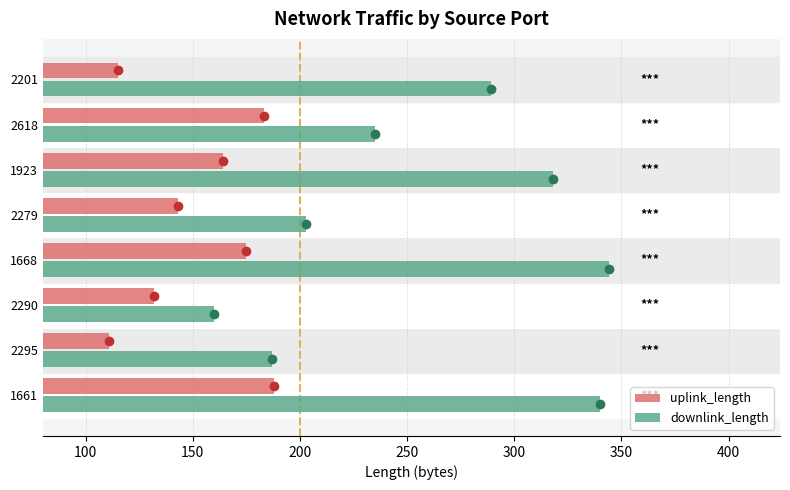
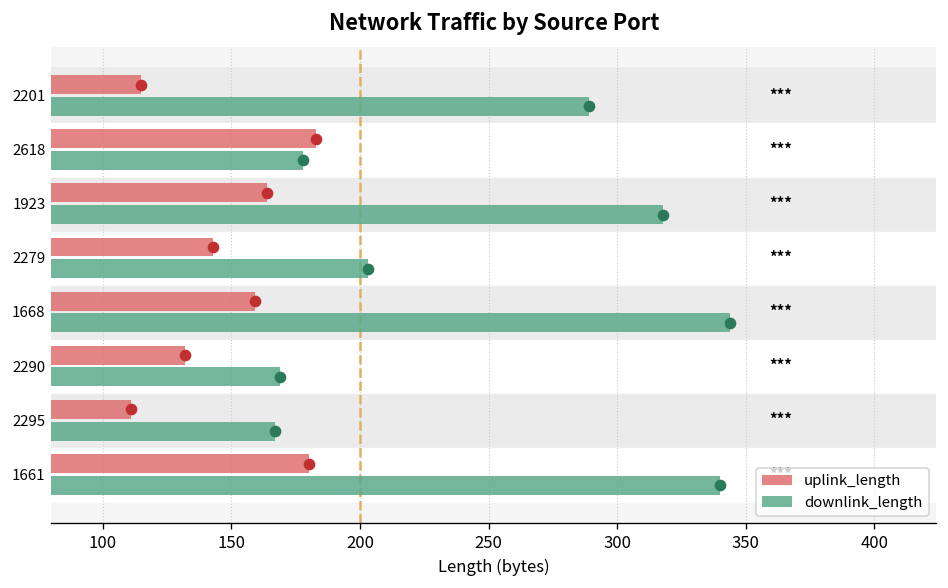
  {
    "uplink_length": {
      "2201": 115,
      "2618": 183,
      "1923": 164,
      "2279": 143,
-     "1668": 175,
+     "1668": 159,
      "2290": 132,
      "2295": 111,
-     "1661": 188
+     "1661": 180
    },
    "downlink_length": {
      "2201": 289,
-     "2618": 235,
+     "2618": 178,
      "1923": 318,
      "2279": 203,
      "1668": 344,
-     "2290": 160,
-     "2295": 187,
+     "2290": 169,
+     "2295": 167,
      "1661": 340
    }
  }
